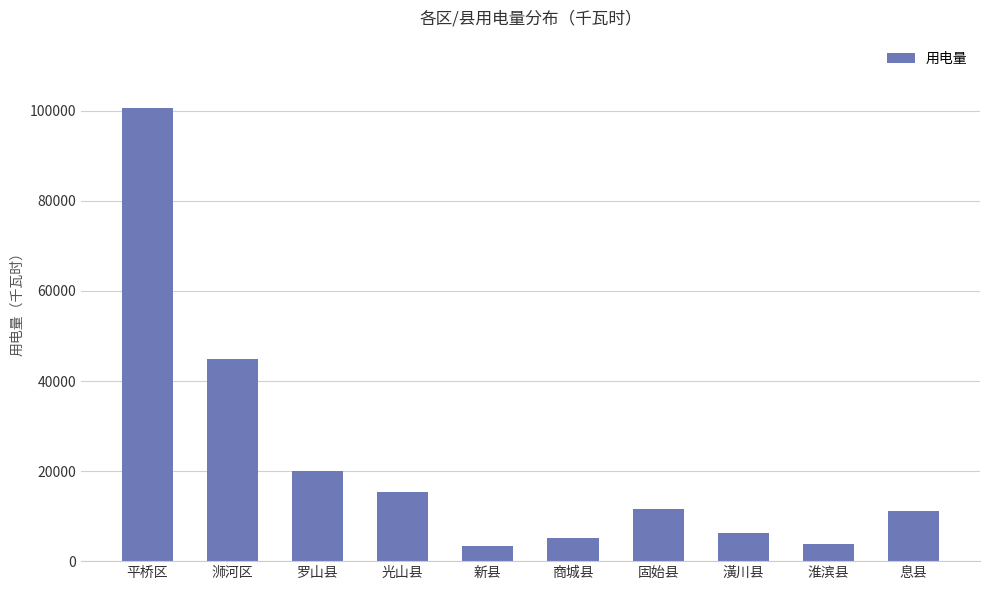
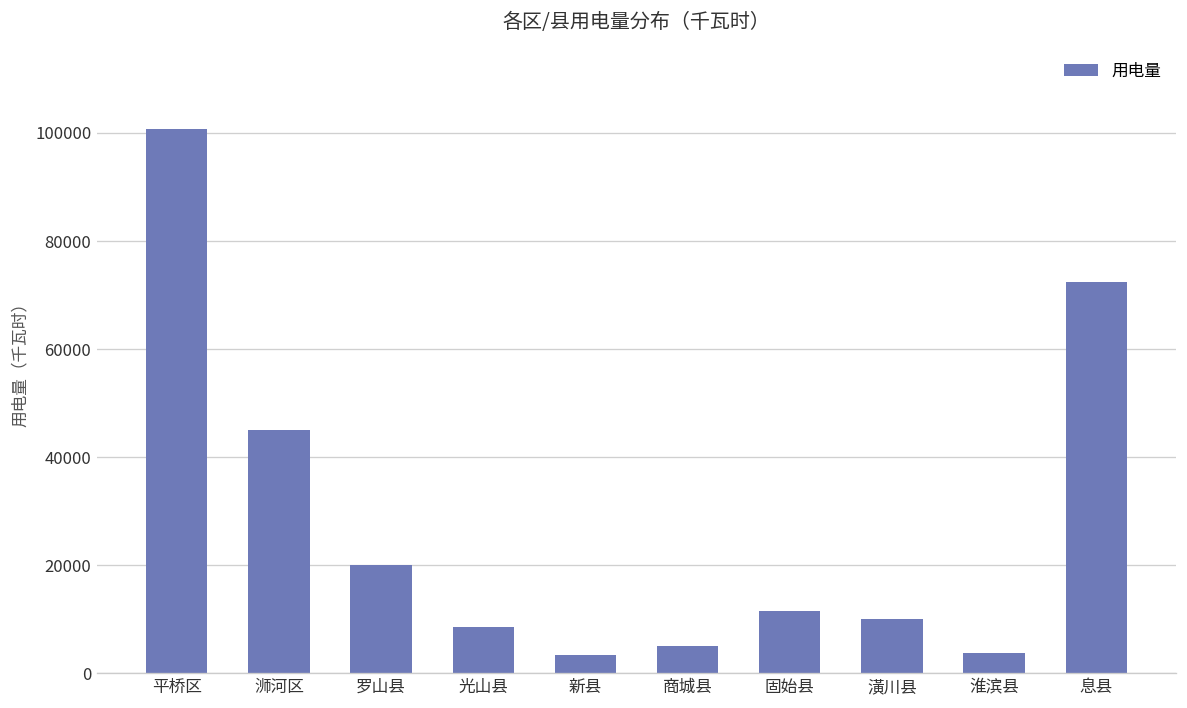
  {
    "平桥区": 101000,
    "浉河区": 45000,
    "罗山县": 20000,
-   "光山县": 15000,
+   "光山县": 9000,
    "新县": 3000,
    "商城县": 5000,
    "固始县": 12000,
-   "潢川县": 6000,
+   "潢川县": 10000,
    "淮滨县": 4000,
-   "息县": 11000
+   "息县": 73000
  }
